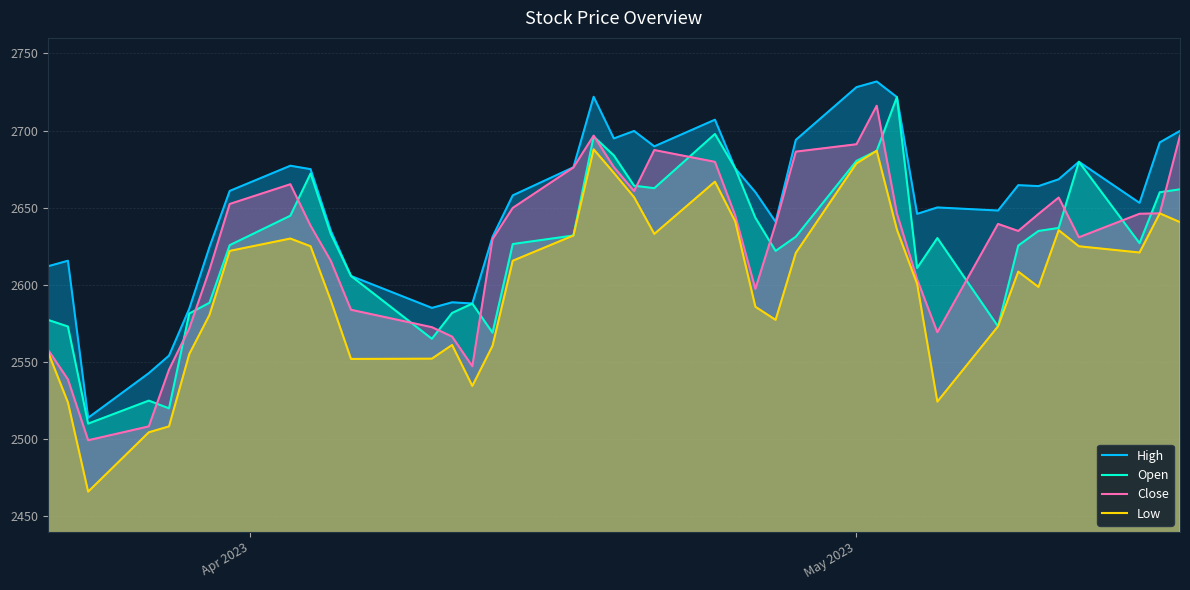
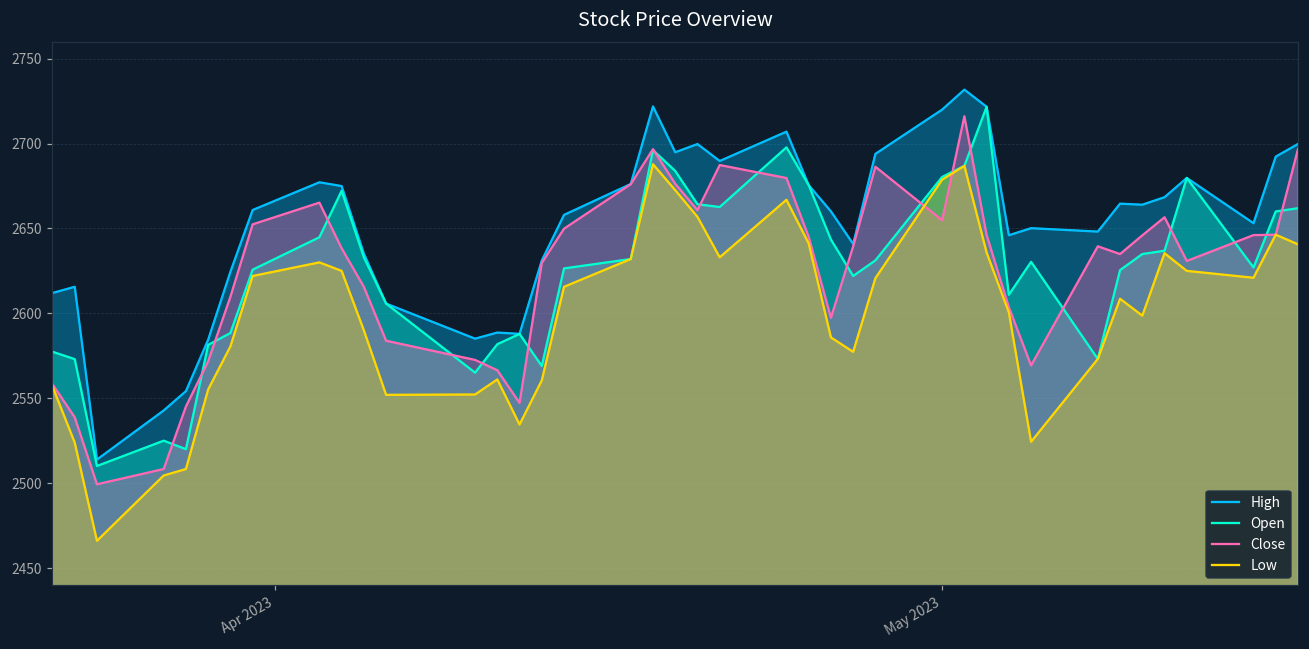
  {
    "High": {
-     "May 2023": 2728
+     "May 2023": 2720
    },
    "Close": {
-     "May 2023": 2691
+     "May 2023": 2655
    }
  }
